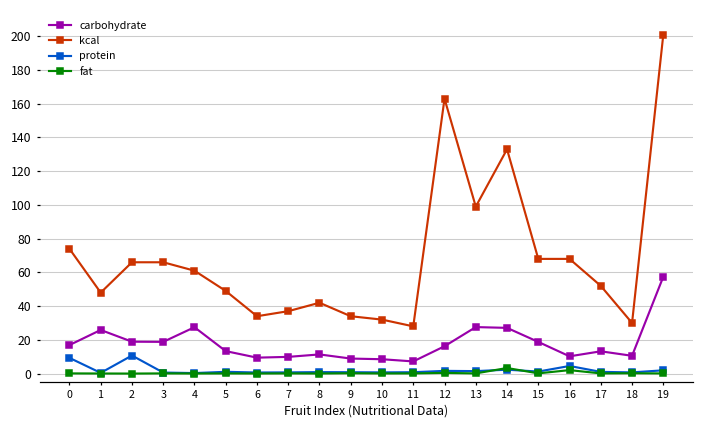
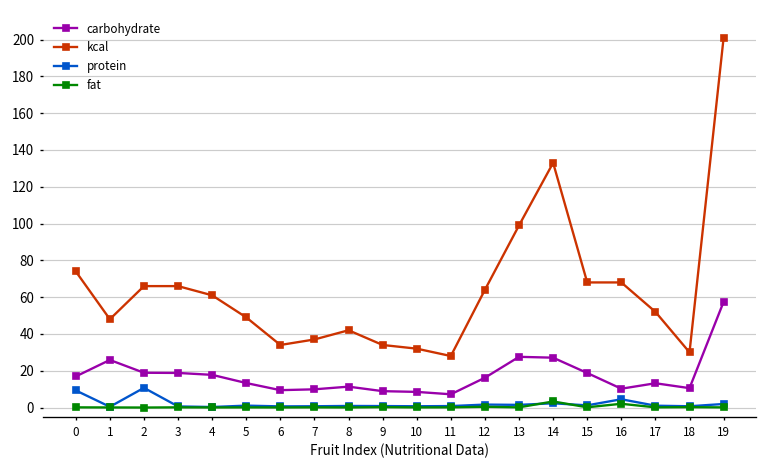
  {
    "carbohydrate": {
      "0": 17,
      "1": 26,
      "2": 19,
      "3": 19,
-     "4": 27,
+     "4": 18,
      "5": 13,
      "6": 9,
      "7": 10,
      "8": 11,
      "9": 9,
      "10": 9,
      "11": 7,
      "12": 16,
      "13": 28,
      "14": 27,
      "15": 19,
      "16": 10,
      "17": 13,
      "18": 11,
      "19": 57
    },
    "kcal": {
      "0": 74,
      "1": 48,
      "2": 66,
      "3": 66,
      "4": 61,
      "5": 49,
      "6": 34,
      "7": 37,
      "8": 42,
      "9": 34,
      "10": 32,
      "11": 28,
-     "12": 163,
+     "12": 64,
      "13": 99,
      "14": 133,
      "15": 68,
      "16": 68,
      "17": 52,
      "18": 30,
      "19": 201
    },
    "protein": {
      "0": 9,
      "2": 11,
      "16": 5,
      "19": 2
    },
    "fat": {
      "0": 0,
      "2": 0,
      "16": 2,
      "19": 0
    }
  }
